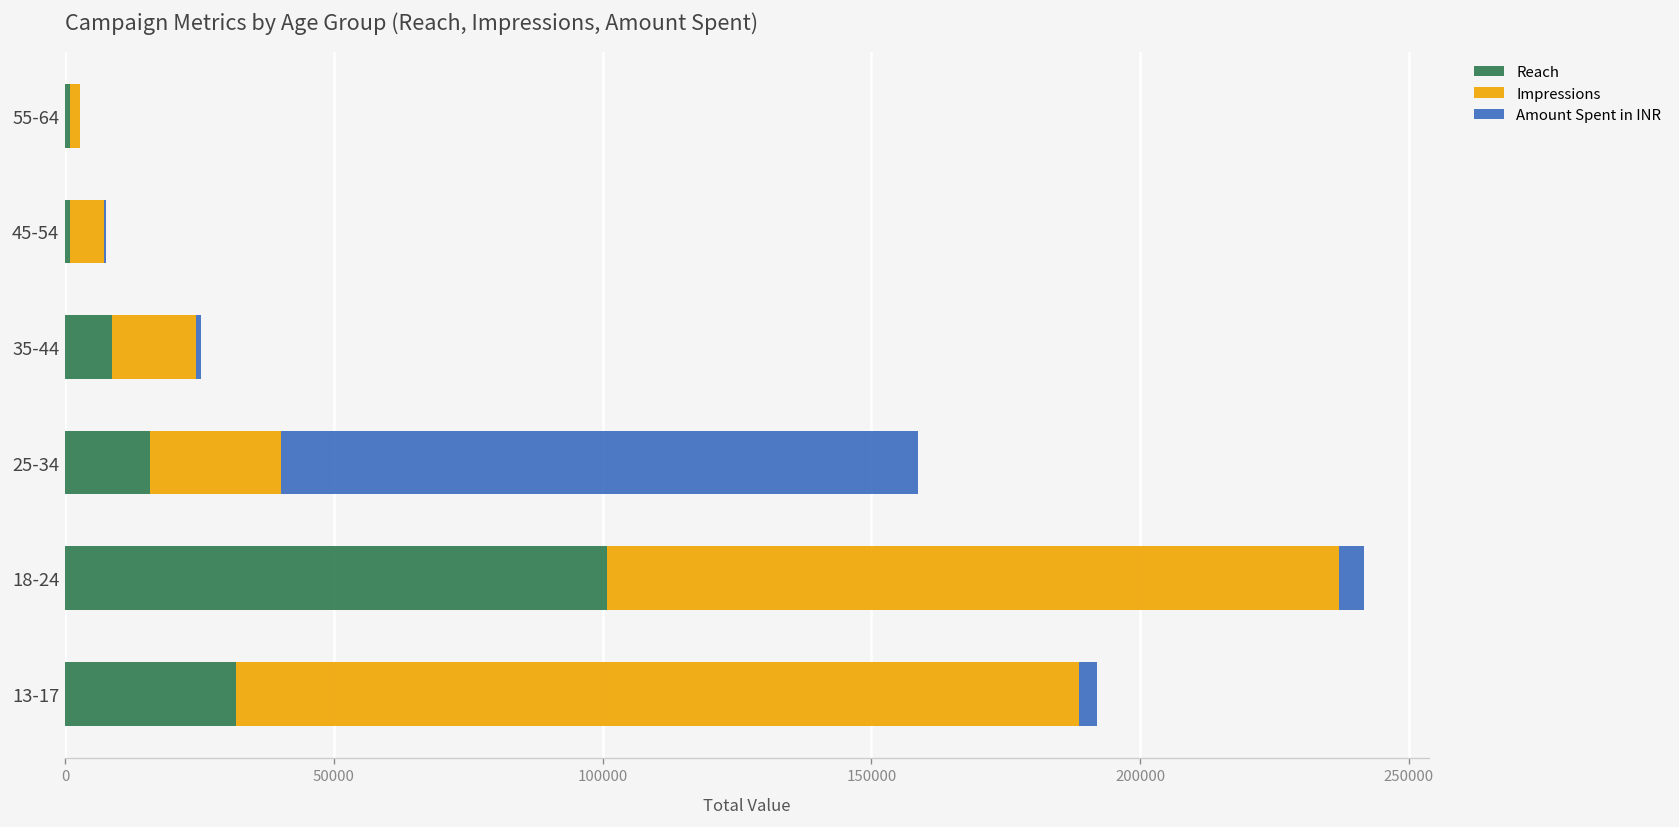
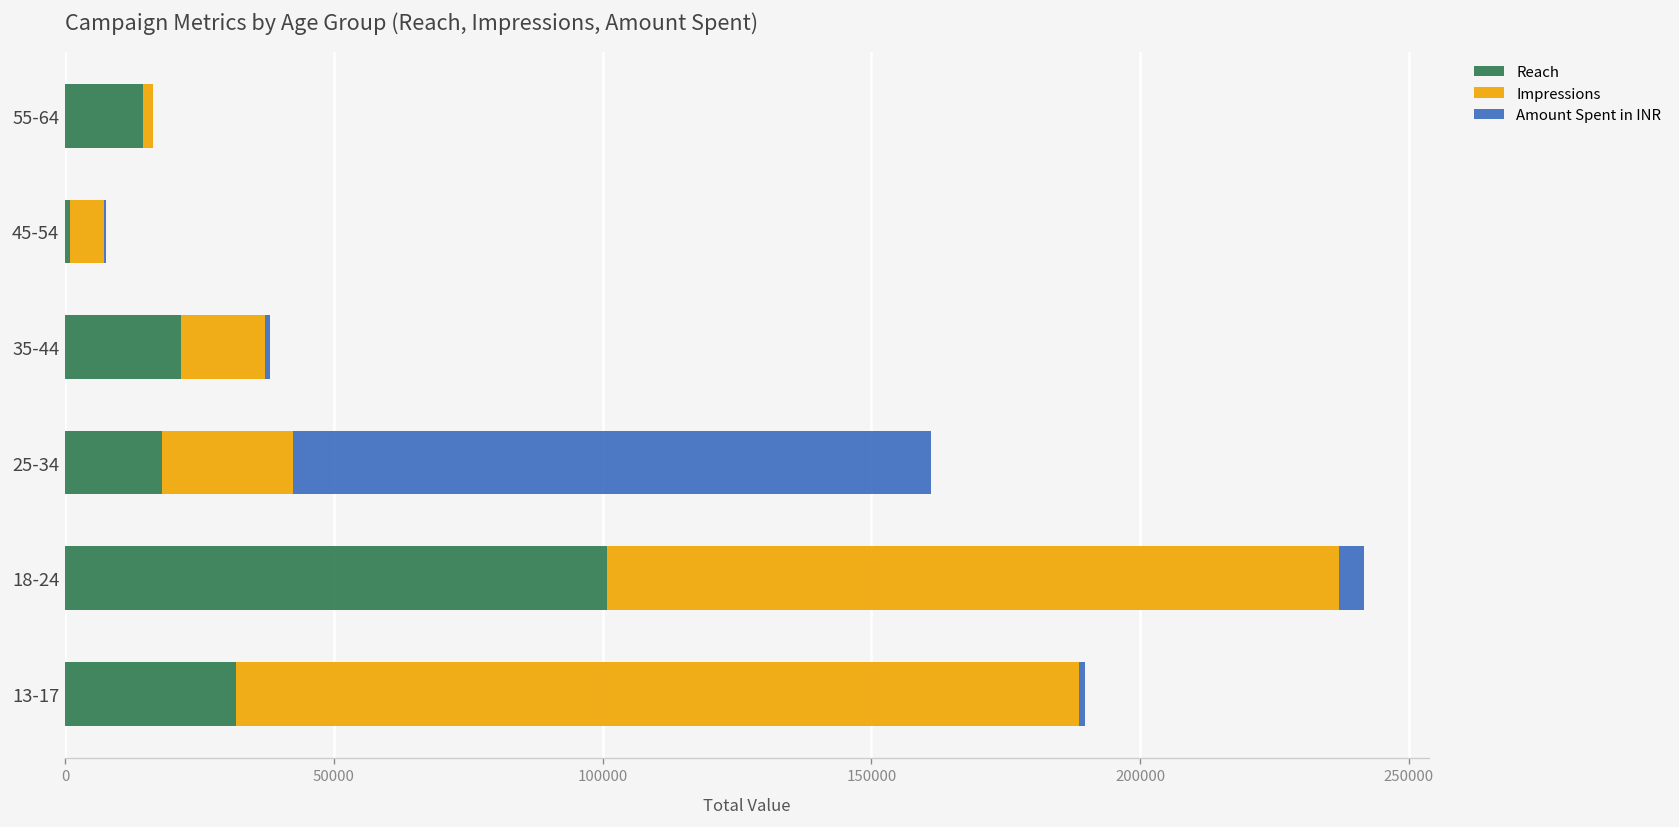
  {
    "Reach": {
-     "55-64": 1000,
+     "55-64": 14000,
      "45-54": 1000,
-     "35-44": 9000,
-     "25-34": 16000,
+     "35-44": 22000,
+     "25-34": 18000,
      "18-24": 101000,
      "13-17": 32000
    },
    "Impressions": {
      "55-64": 2000,
      "45-54": 6000,
      "35-44": 16000,
      "25-34": 24000,
      "18-24": 136000,
      "13-17": 157000
    },
    "Amount Spent in INR": {
      "35-44": 1000,
      "25-34": 119000,
      "18-24": 5000,
-     "13-17": 3000
+     "13-17": 1000
    }
  }
